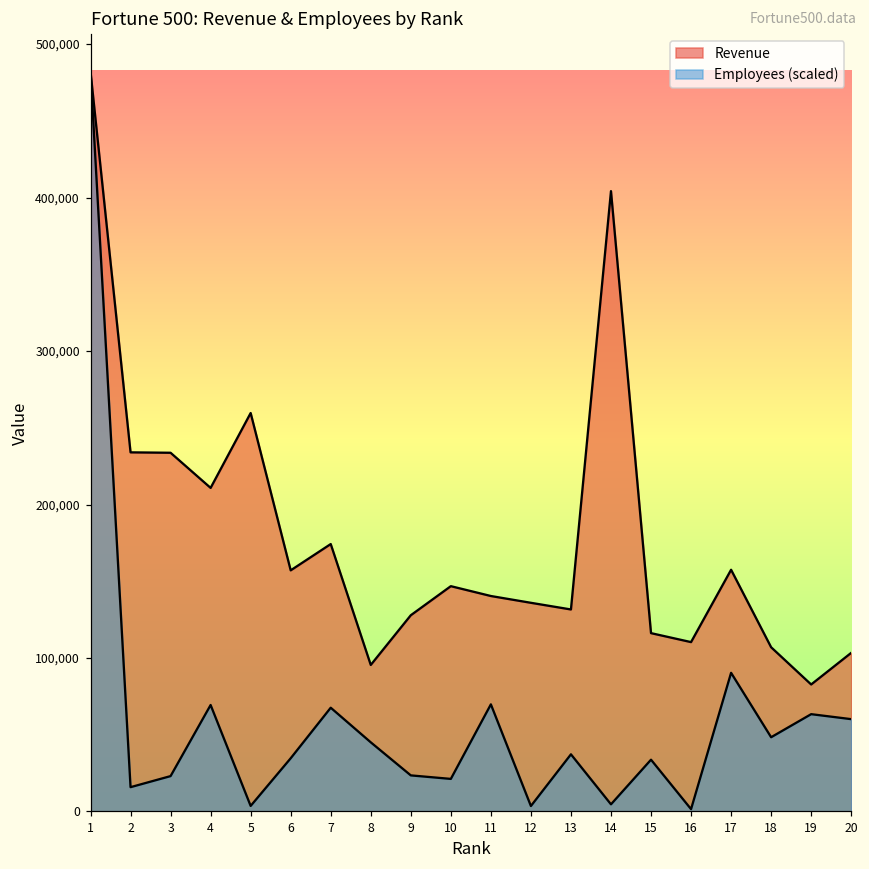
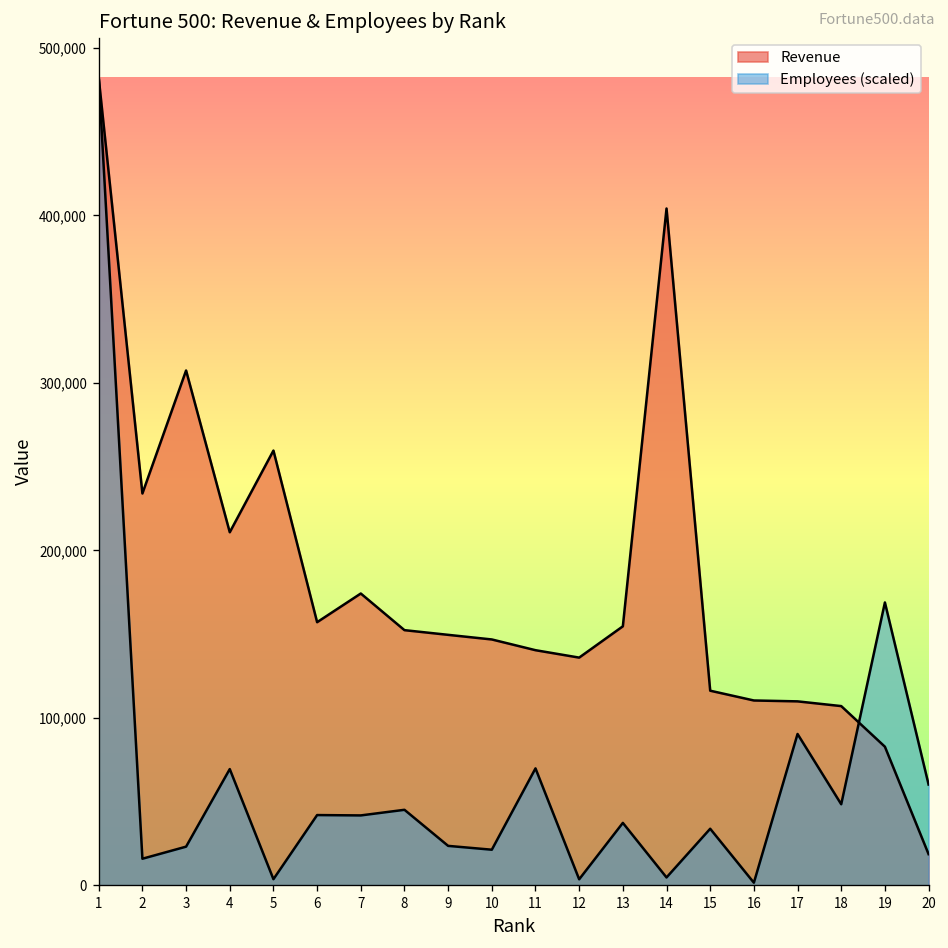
  {
    "Revenue": {
      "2": "234,000",
-     "3": "234,000",
+     "3": "307,000",
      "4": "211,000",
      "5": "260,000",
      "6": "157,000",
      "7": "174,000",
-     "8": "95,000",
-     "9": "128,000",
+     "8": "152,000",
+     "9": "150,000",
      "10": "147,000",
      "11": "140,000",
      "12": "136,000",
-     "13": "132,000",
+     "13": "155,000",
      "14": "404,000",
      "15": "116,000",
      "16": "110,000",
-     "17": "157,000",
+     "17": "110,000",
      "18": "107,000",
      "19": "83,000",
-     "20": "103,000"
+     "20": "19,000"
    },
    "Employees (scaled)": {
      "2": "16,000",
      "3": "23,000",
      "4": "69,000",
      "5": "4,000",
-     "6": "35,000",
-     "7": "68,000",
+     "6": "42,000",
+     "7": "42,000",
      "8": "45,000",
      "9": "24,000",
      "10": "21,000",
      "11": "70,000",
      "12": "4,000",
      "13": "37,000",
      "14": "5,000",
      "15": "34,000",
      "16": "2,000",
      "17": "90,000",
      "18": "48,000",
-     "19": "63,000",
+     "19": "169,000",
      "20": "60,000"
    }
  }
